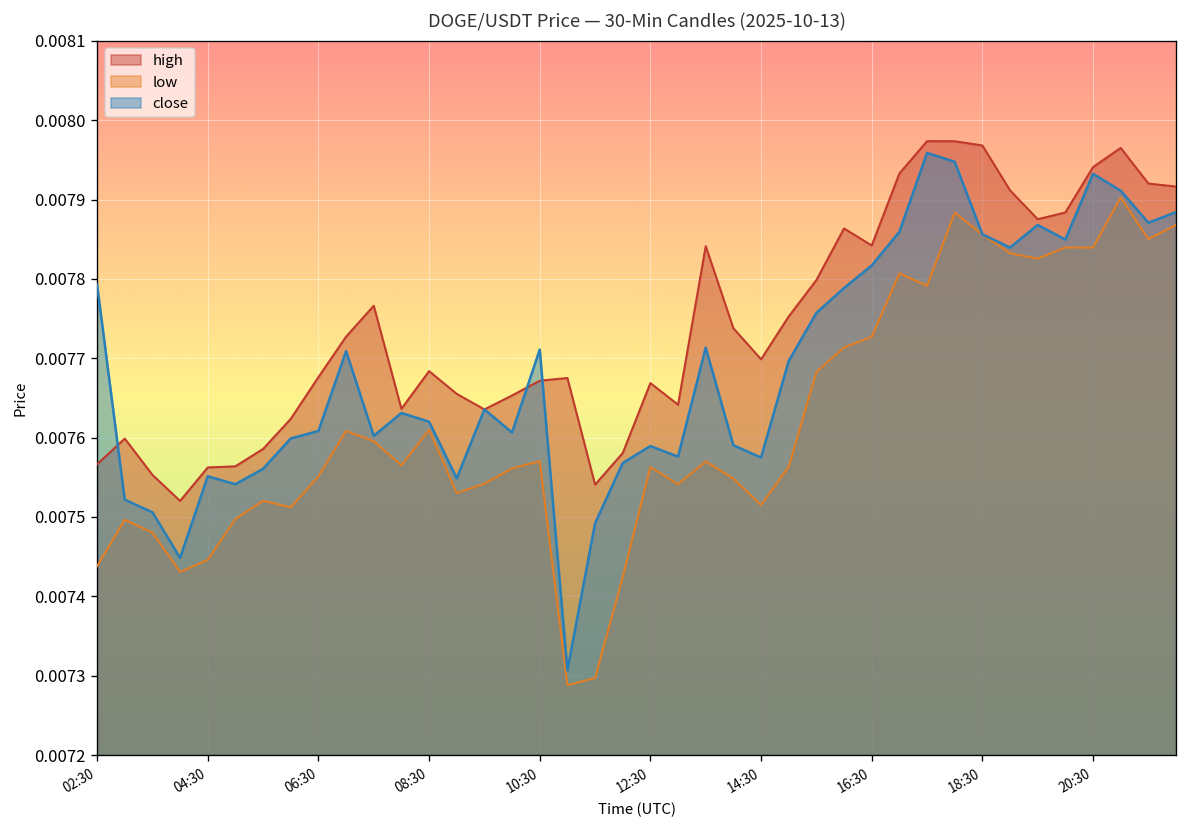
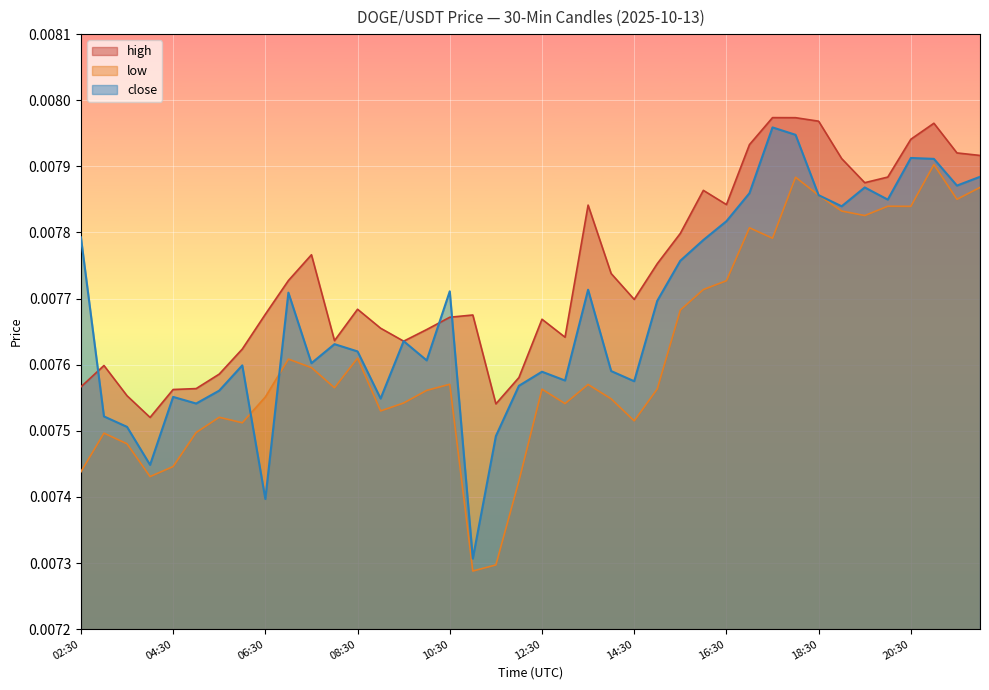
  {
    "close": {
      "02:30": 0.00779,
      "04:30": 0.00755,
-     "06:30": 0.00761,
+     "06:30": 0.00740,
      "08:30": 0.00762,
      "10:30": 0.00771,
      "12:30": 0.00759,
      "14:30": 0.00758,
      "16:30": 0.00782,
-     "20:30": 0.00793
+     "20:30": 0.00791
    }
  }
